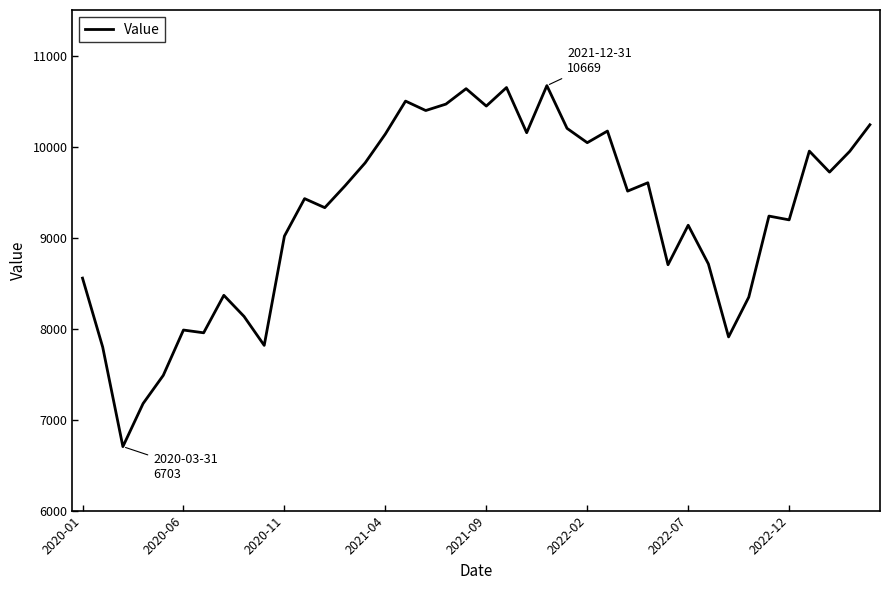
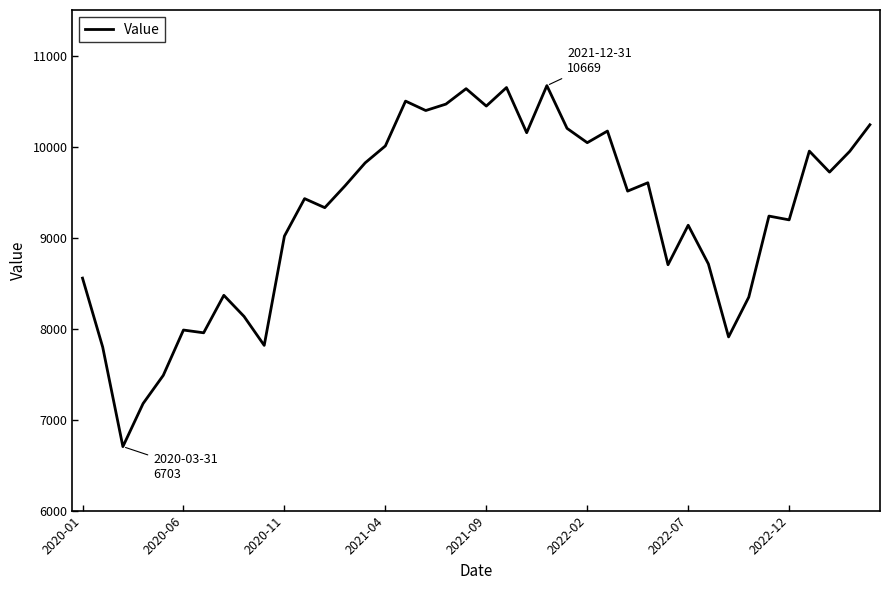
  {
    "2020-01": 8600,
    "2020-06": 8000,
    "2020-11": 9000,
-   "2021-04": 10100,
+   "2021-04": 10000,
    "2021-09": 10400,
    "2022-02": 10000,
    "2022-07": 9100,
    "2022-12": 9200
  }
